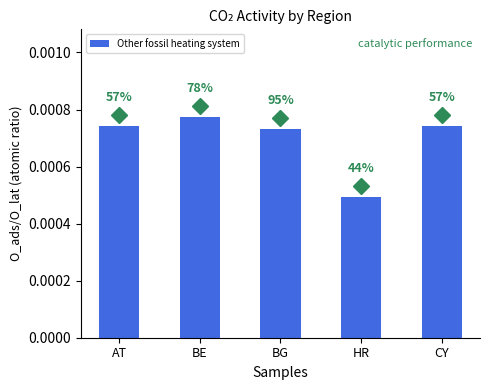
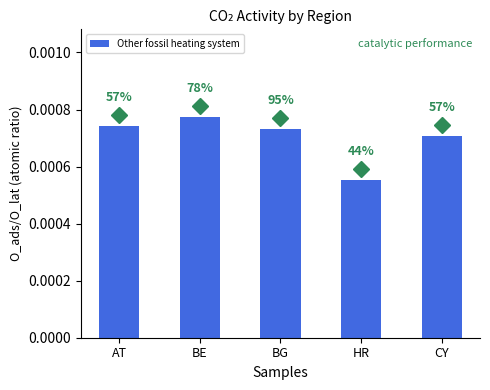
  {
    "Other fossil heating system": {
      "AT": 0.00074,
      "BE": 0.00077,
      "BG": 0.00073,
-     "HR": 0.00049,
-     "CY": 0.00074
+     "HR": 0.00055,
+     "CY": 0.00071
    }
  }
